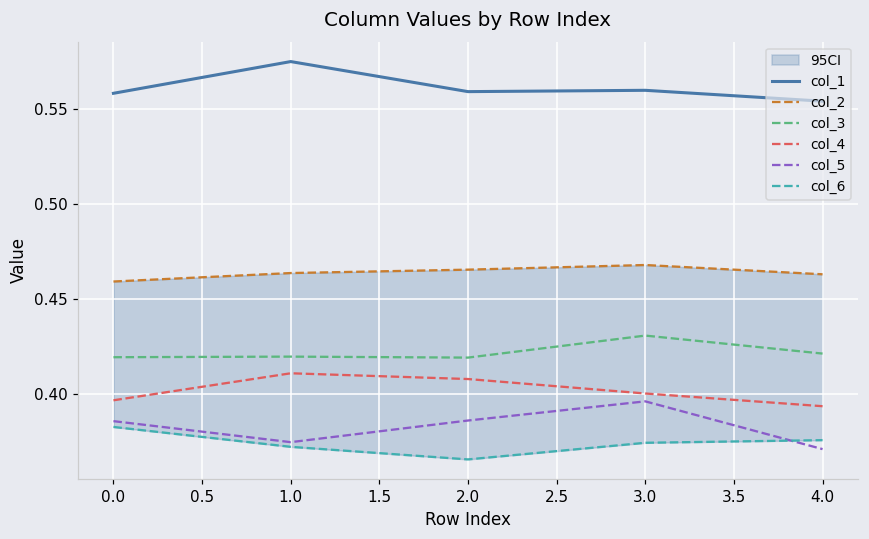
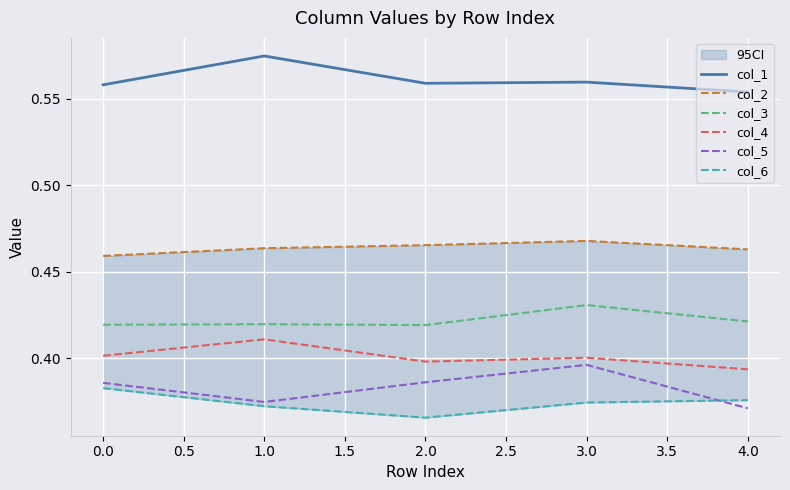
  {
    "col_4": {
-     "0.0": 0.397,
+     "0.0": 0.402,
      "1.0": 0.411,
-     "2.0": 0.408,
+     "2.0": 0.398,
      "3.0": 0.400,
      "4.0": 0.394
    },
    "col_5": {
      "0.0": 0.386,
      "1.0": 0.375,
      "2.0": 0.386,
      "3.0": 0.396,
      "4.0": 0.371
    }
  }
